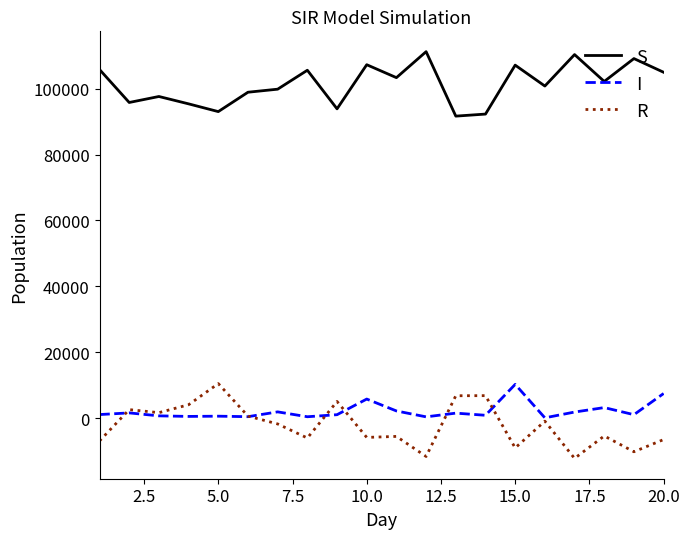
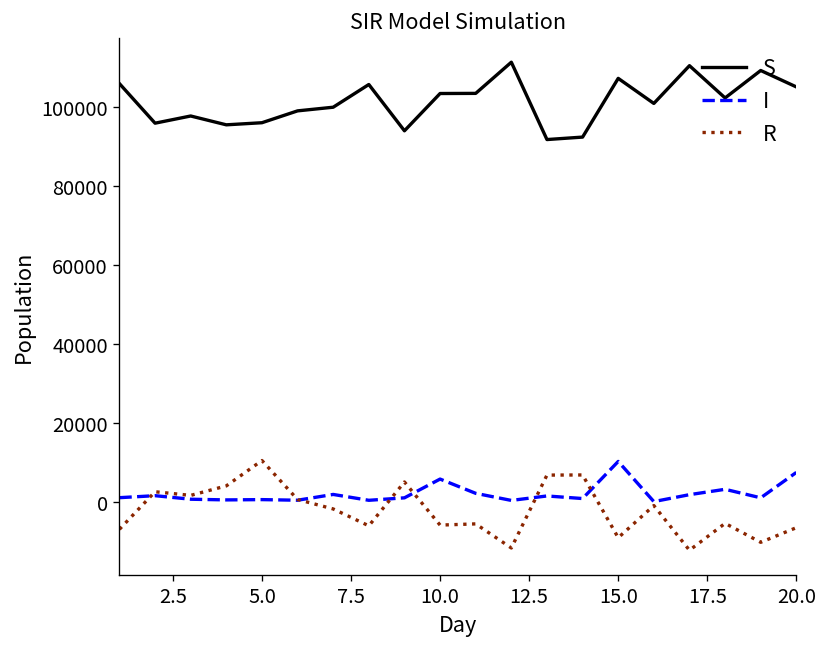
  {
    "S": {
-     "5.0": 93000,
-     "10.0": 107000,
+     "5.0": 96000,
+     "10.0": 103000,
      "15.0": 107000,
      "20.0": 105000
    },
    "I": {
      "5.0": 1000,
      "10.0": 6000,
      "15.0": 10000,
      "20.0": 7000
    },
    "R": {
      "5.0": 10000,
      "10.0": -6000,
      "15.0": -9000,
      "20.0": -7000
    }
  }
